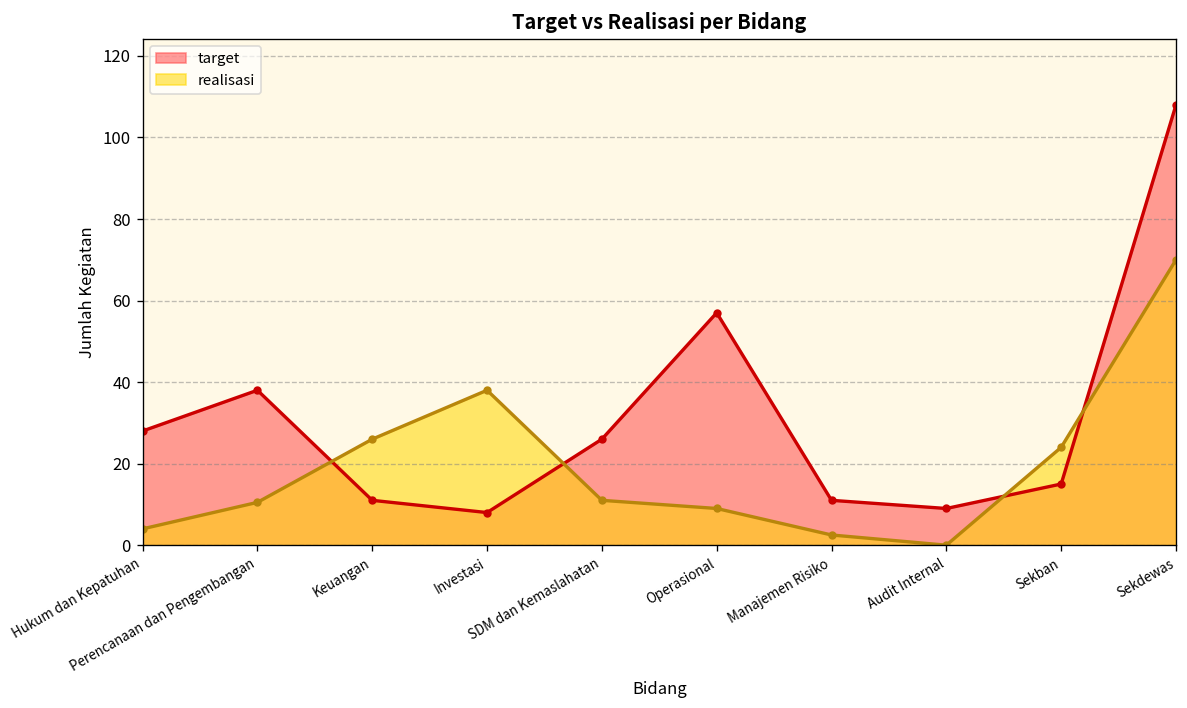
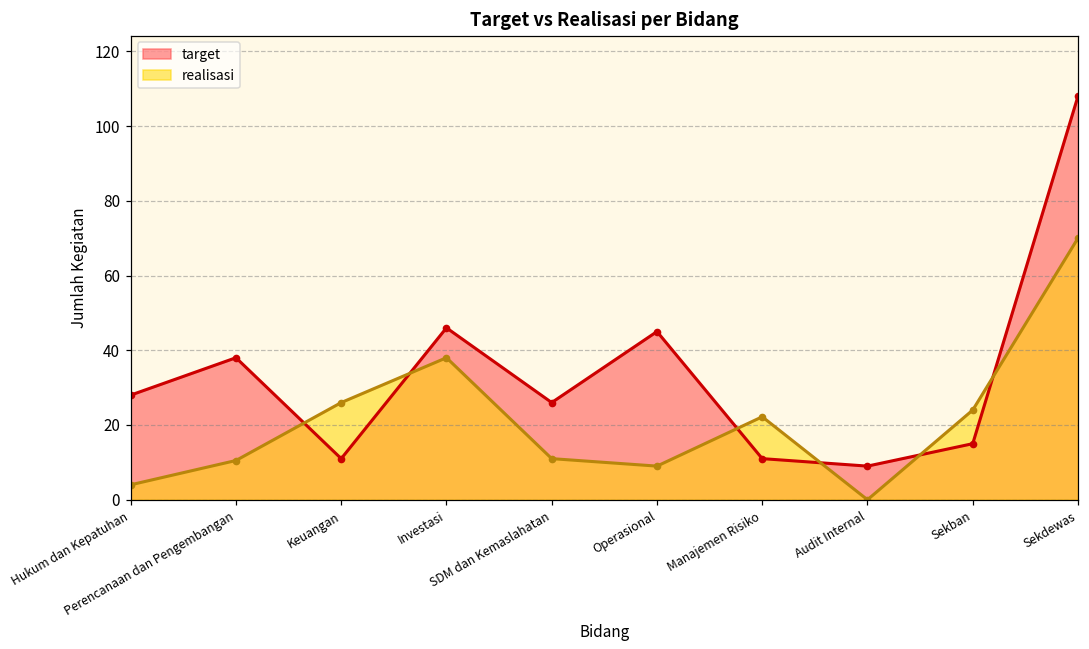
  {
    "target": {
      "Hukum dan Kepatuhan": 28,
      "Perencanaan dan Pengembangan": 38,
      "Keuangan": 11,
-     "Investasi": 8,
+     "Investasi": 46,
      "SDM dan Kemaslahatan": 26,
-     "Operasional": 57,
+     "Operasional": 45,
      "Manajemen Risiko": 11,
      "Audit Internal": 9,
      "Sekban": 15,
      "Sekdewas": 108
    },
    "realisasi": {
      "Hukum dan Kepatuhan": 4,
      "Perencanaan dan Pengembangan": 11,
      "Keuangan": 26,
      "Investasi": 38,
      "SDM dan Kemaslahatan": 11,
      "Operasional": 9,
-     "Manajemen Risiko": 3,
+     "Manajemen Risiko": 22,
      "Audit Internal": 0,
      "Sekban": 24,
      "Sekdewas": 70
    }
  }
